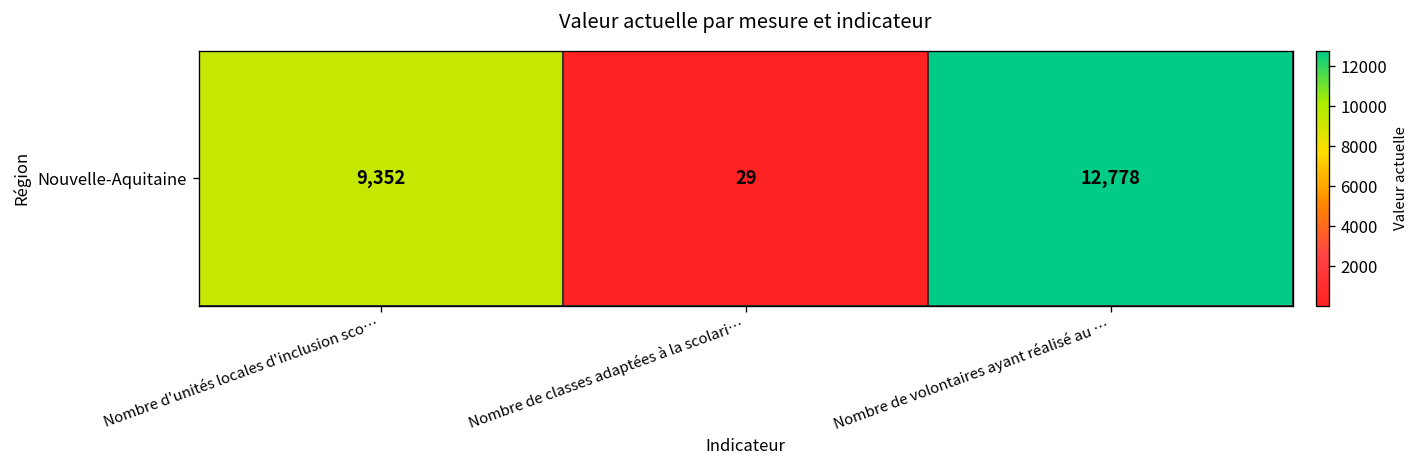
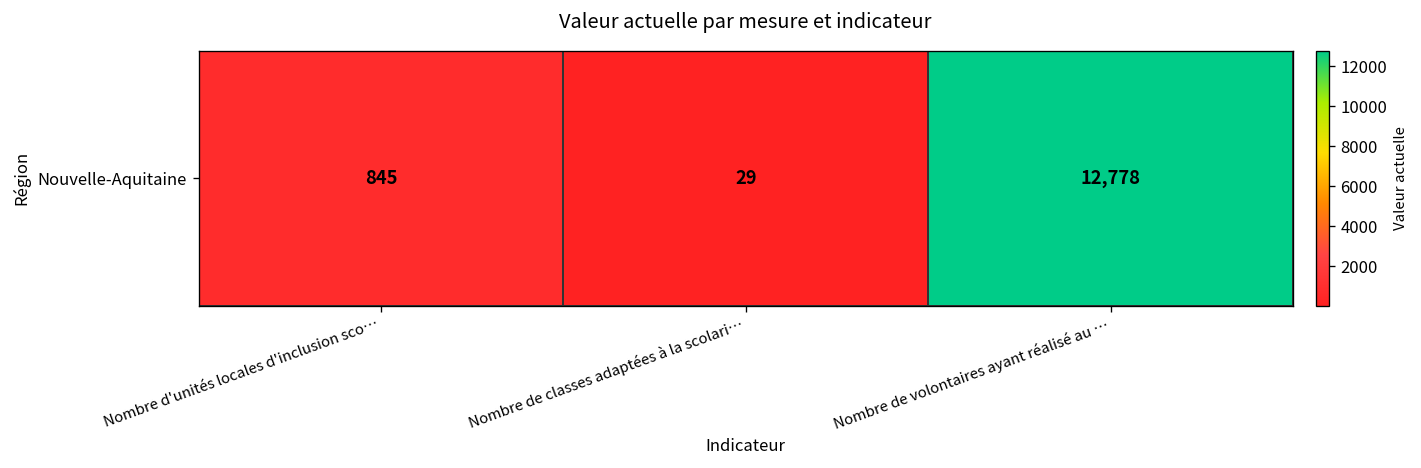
  {
    "Nouvelle-Aquitaine": {
-     "Nombre d'unités locales d'inclusion sco…": "9,352",
+     "Nombre d'unités locales d'inclusion sco…": "845",
      "Nombre de classes adaptées à la scolari…": "29",
      "Nombre de volontaires ayant réalisé au …": "12,778"
    }
  }
